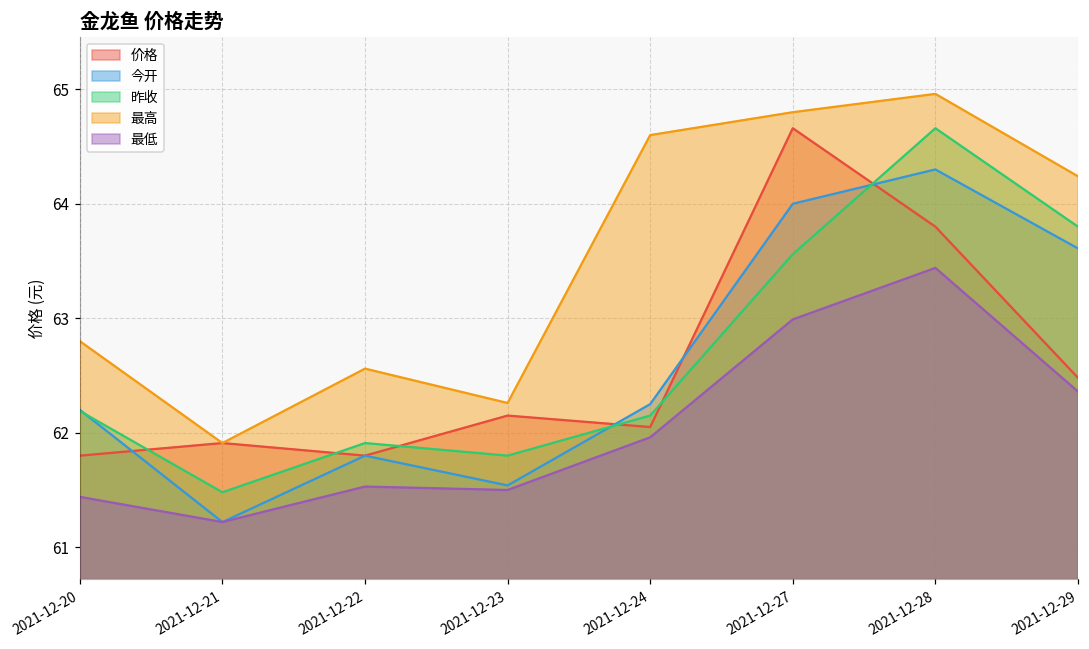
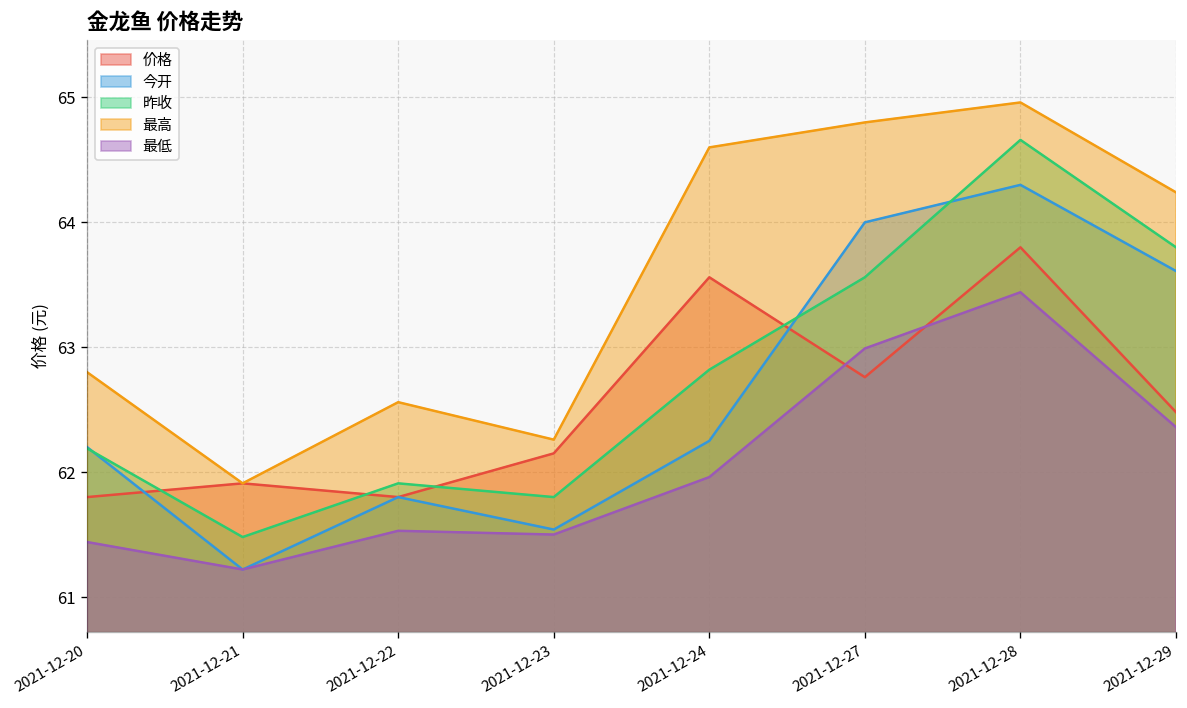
  {
    "价格": {
      "2021-12-20": 61.80,
      "2021-12-23": 62.15,
-     "2021-12-24": 62.05,
-     "2021-12-27": 64.66,
+     "2021-12-24": 63.56,
+     "2021-12-27": 62.76,
      "2021-12-28": 63.80,
      "2021-12-29": 62.48
    },
    "今开": {
      "2021-12-23": 61.54,
      "2021-12-24": 62.25,
      "2021-12-27": 64.00,
      "2021-12-28": 64.30,
      "2021-12-29": 63.61
    },
    "昨收": {
      "2021-12-21": 61.48,
      "2021-12-22": 61.91,
      "2021-12-23": 61.80,
-     "2021-12-24": 62.15,
+     "2021-12-24": 62.82,
      "2021-12-27": 63.56,
      "2021-12-28": 64.66,
      "2021-12-29": 63.80
    },
    "最高": {
      "2021-12-20": 62.80,
      "2021-12-22": 62.56,
      "2021-12-23": 62.26,
      "2021-12-24": 64.60,
      "2021-12-27": 64.80,
      "2021-12-28": 64.96,
      "2021-12-29": 64.24
    },
    "最低": {
      "2021-12-20": 61.44,
      "2021-12-22": 61.53,
      "2021-12-23": 61.50,
      "2021-12-24": 61.96,
      "2021-12-27": 62.99,
      "2021-12-28": 63.44,
      "2021-12-29": 62.36
    }
  }
